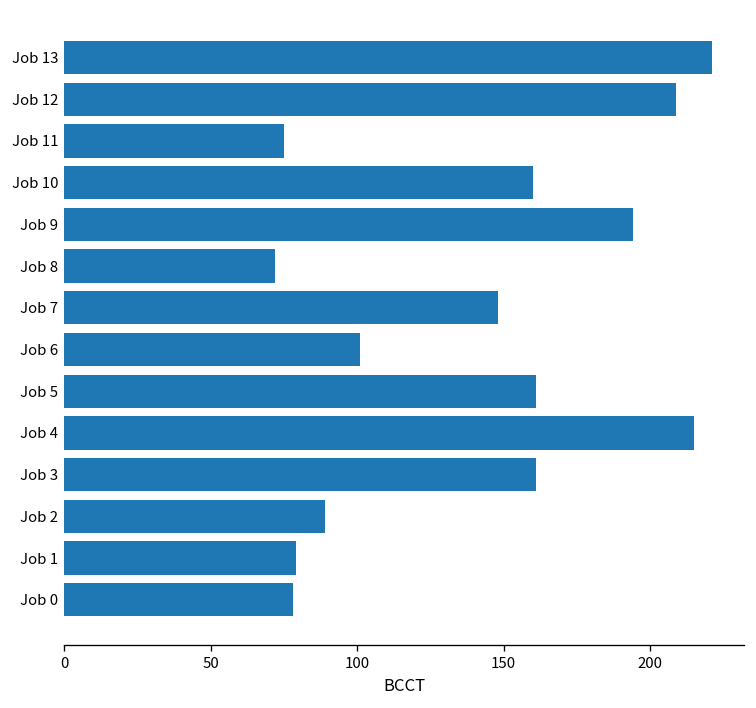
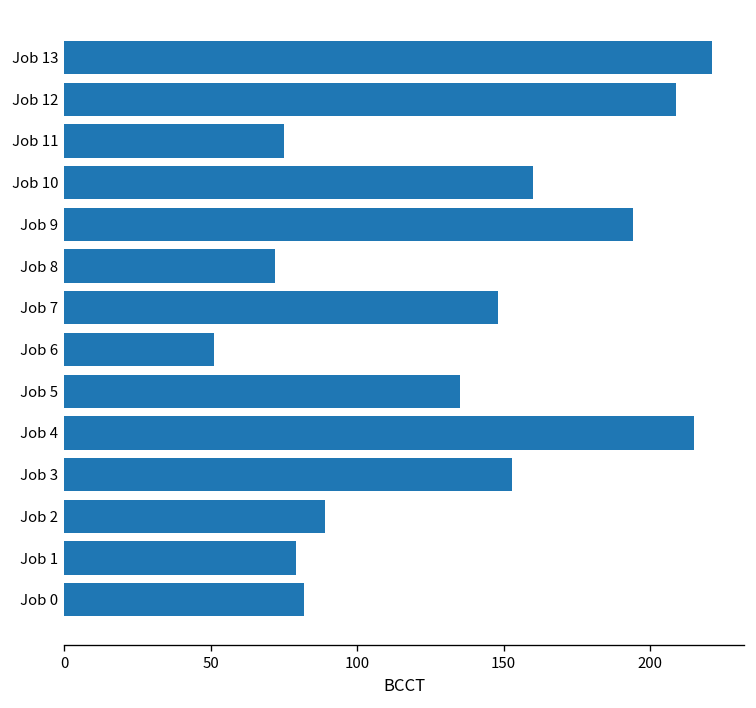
  {
    "Job 13": 221,
    "Job 12": 209,
    "Job 11": 75,
    "Job 10": 160,
    "Job 9": 194,
    "Job 8": 72,
    "Job 7": 148,
-   "Job 6": 101,
-   "Job 5": 161,
+   "Job 6": 51,
+   "Job 5": 135,
    "Job 4": 215,
-   "Job 3": 161,
+   "Job 3": 153,
    "Job 2": 89,
    "Job 1": 79,
-   "Job 0": 78
+   "Job 0": 82
  }
